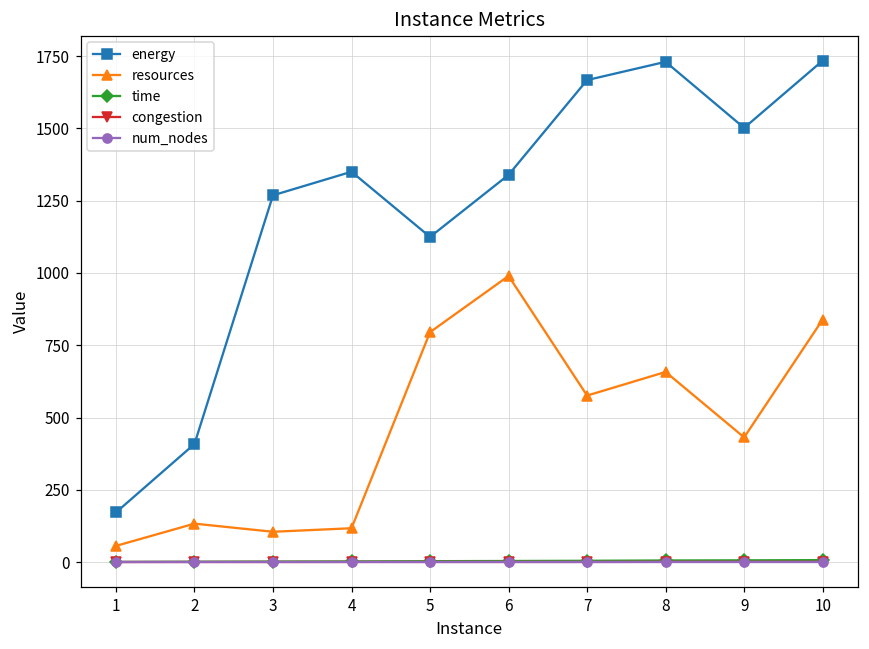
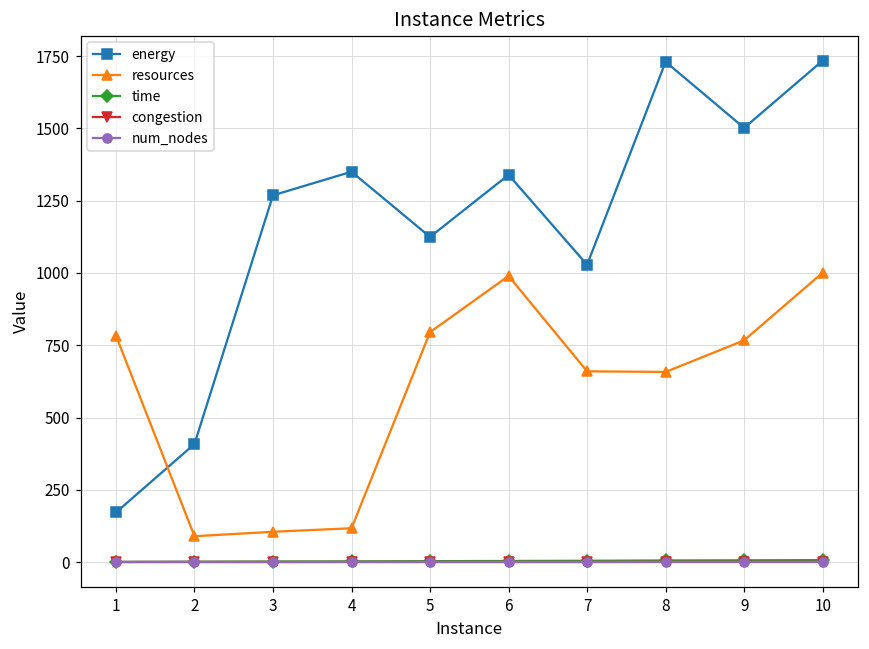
  {
    "energy": {
      "1": 170,
      "2": 410,
      "3": 1270,
      "4": 1350,
      "5": 1120,
      "6": 1340,
-     "7": 1670,
+     "7": 1030,
      "8": 1730,
      "9": 1500,
      "10": 1730
    },
    "resources": {
-     "1": 60,
-     "2": 130,
+     "1": 780,
+     "2": 90,
      "3": 100,
      "4": 120,
      "5": 800,
      "6": 990,
-     "7": 580,
+     "7": 660,
      "8": 660,
-     "9": 430,
-     "10": 840
+     "9": 770,
+     "10": 1000
    }
  }
